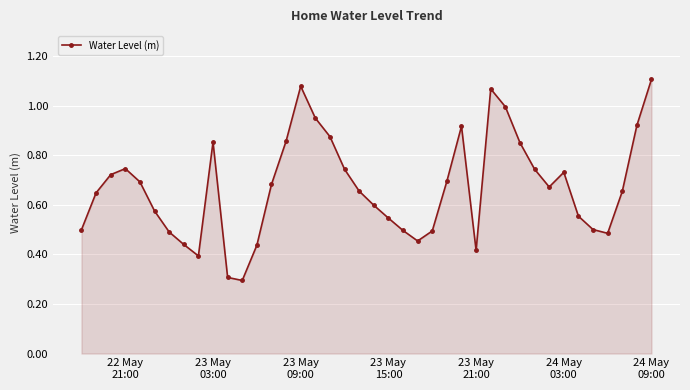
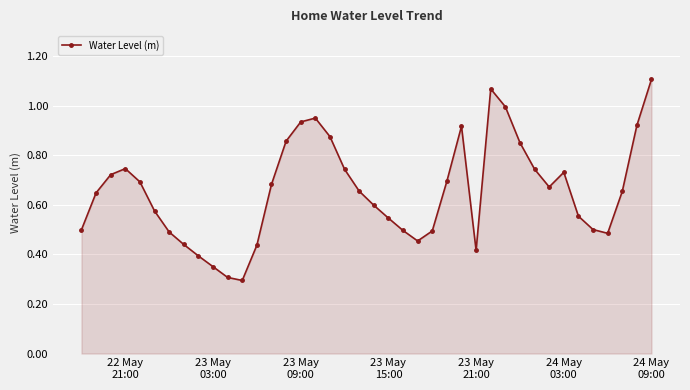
  {
    "22 May 21:00": 0.75,
-   "23 May 03:00": 0.85,
-   "23 May 09:00": 1.08,
+   "23 May 03:00": 0.35,
+   "23 May 09:00": 0.93,
    "23 May 15:00": 0.55,
    "23 May 21:00": 0.42,
    "24 May 03:00": 0.73,
    "24 May 09:00": 1.11
  }
